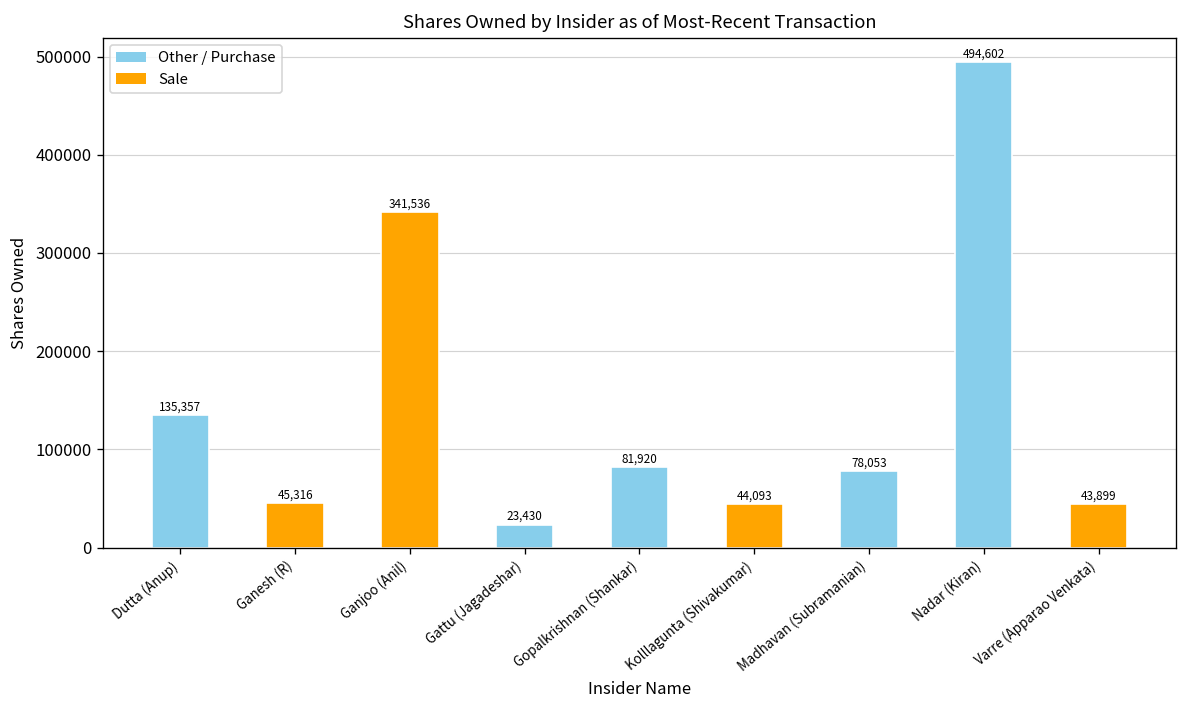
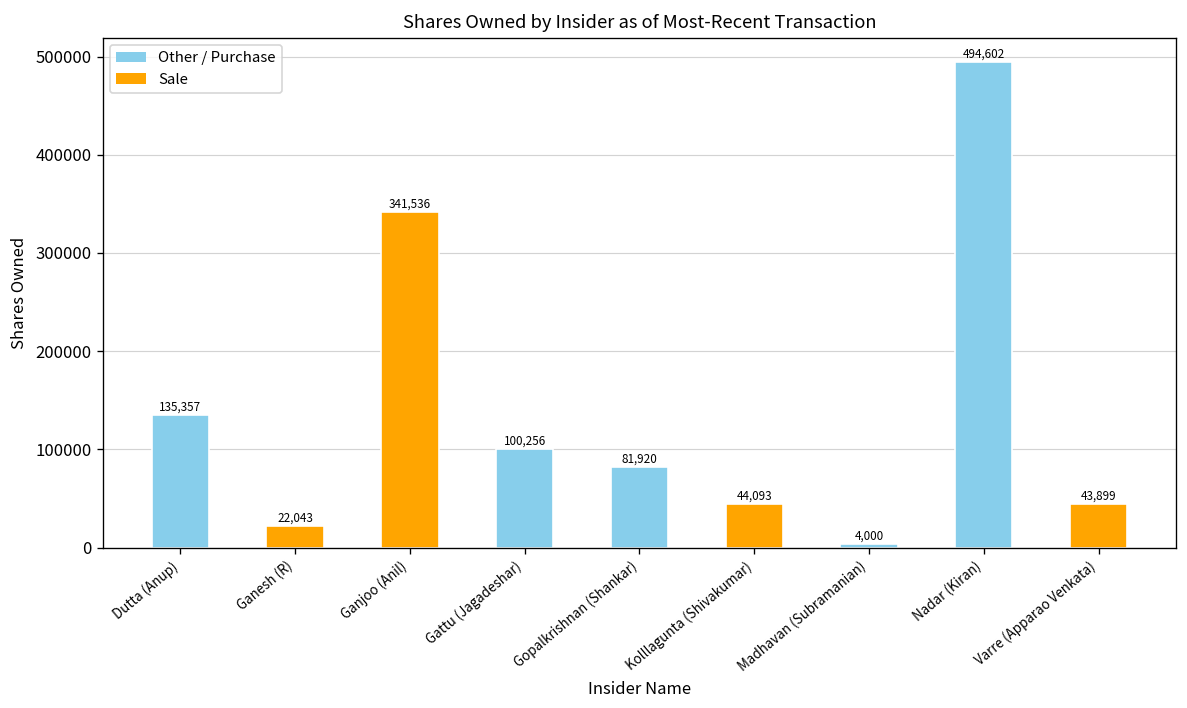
  {
    "Dutta (Anup)": "135,357",
-   "Ganesh (R)": "45,316",
+   "Ganesh (R)": "22,043",
    "Ganjoo (Anil)": "341,536",
-   "Gattu (Jagadeshar)": "23,430",
+   "Gattu (Jagadeshar)": "100,256",
    "Gopalkrishnan (Shankar)": "81,920",
    "Kolllagunta (Shivakumar)": "44,093",
-   "Madhavan (Subramanian)": "78,053",
+   "Madhavan (Subramanian)": "4,000",
    "Nadar (Kiran)": "494,602",
    "Varre (Apparao Venkata)": "43,899"
  }
